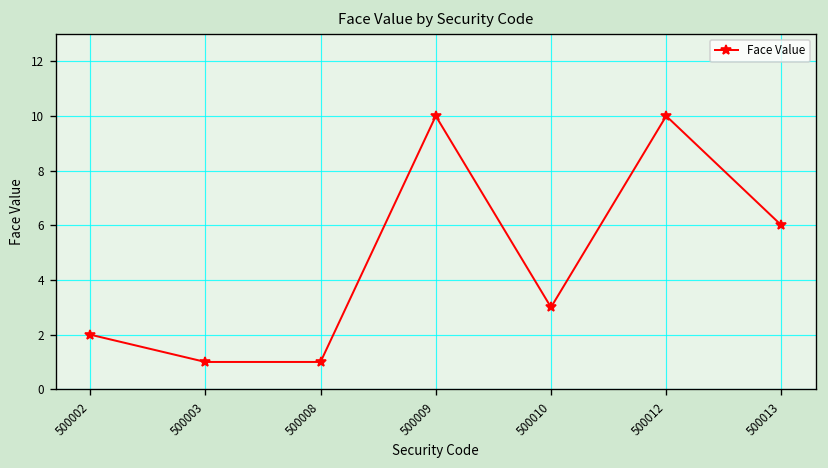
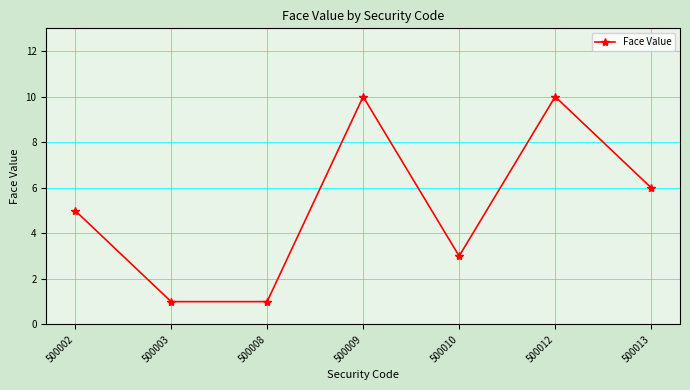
  {
-   "500002": 2,
+   "500002": 5,
    "500003": 1,
    "500008": 1,
    "500009": 10,
    "500010": 3,
    "500012": 10,
    "500013": 6
  }
